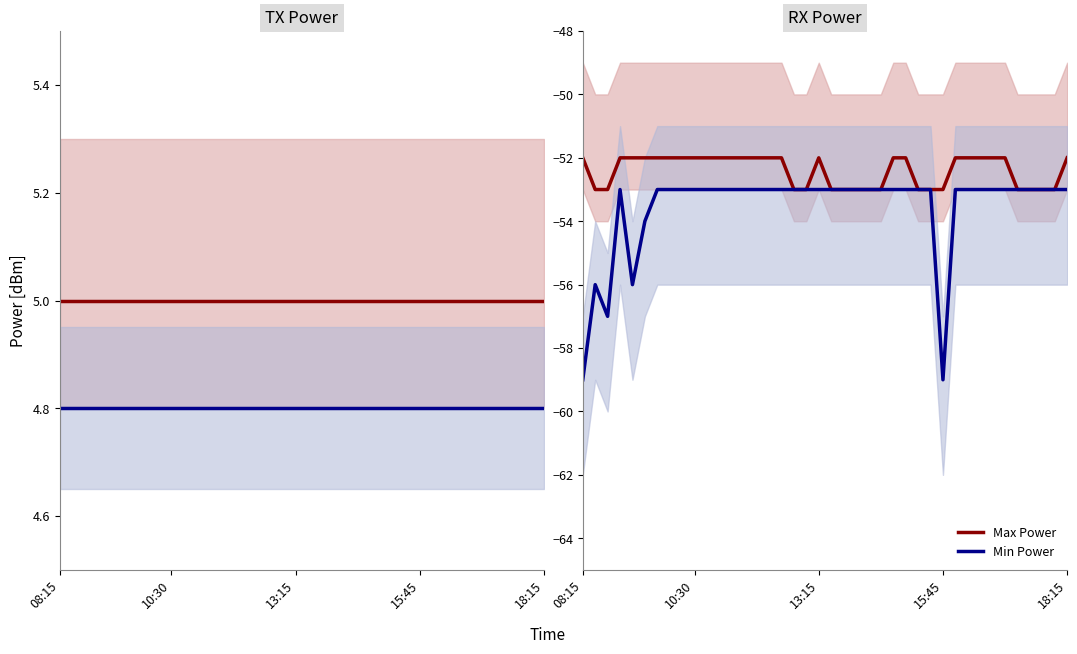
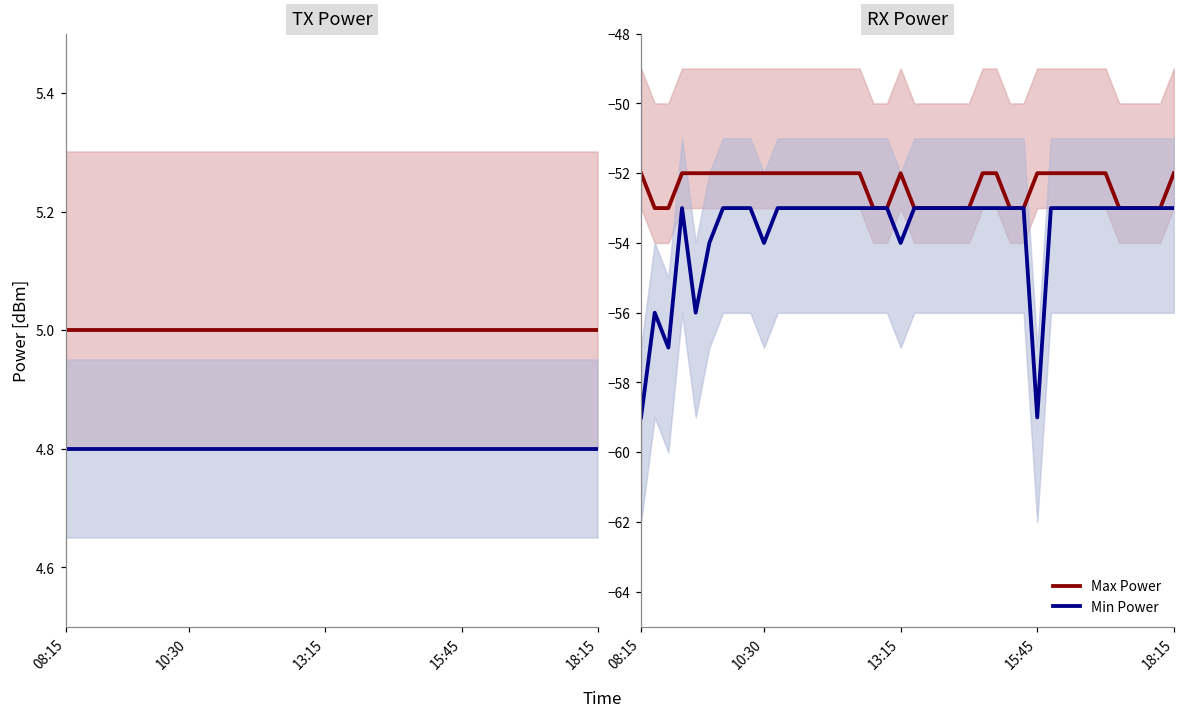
  {
    "TX Power": {
      "Max Power": {
        "08:15": 5.00,
        "10:30": 5.00,
        "13:15": 5.00,
        "15:45": 5.00,
        "18:15": 5.00
      },
      "Min Power": {
        "08:15": 4.80,
        "10:30": 4.80,
        "13:15": 4.80,
        "15:45": 4.80,
        "18:15": 4.80
      }
    },
    "RX Power": {
      "Max Power": {
        "08:15": -52,
-       "15:45": -53,
+       "15:45": -52,
        "18:15": -52
      },
      "Min Power": {
        "08:15": -59,
-       "10:30": -53,
-       "13:15": -53,
+       "10:30": -54,
+       "13:15": -54,
        "15:45": -59,
        "18:15": -53
      }
    }
  }
